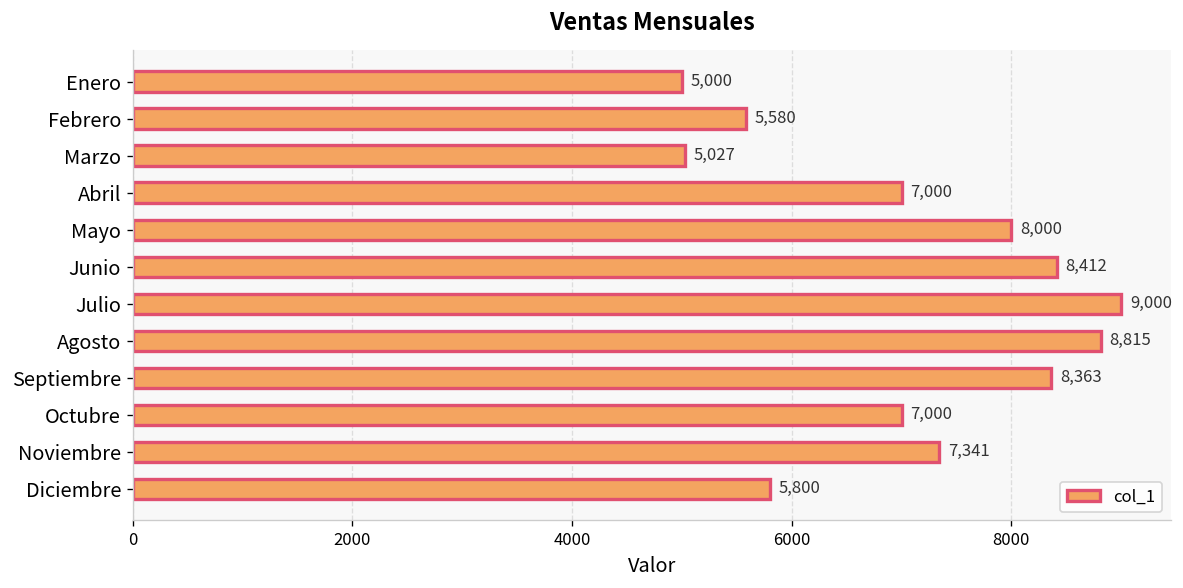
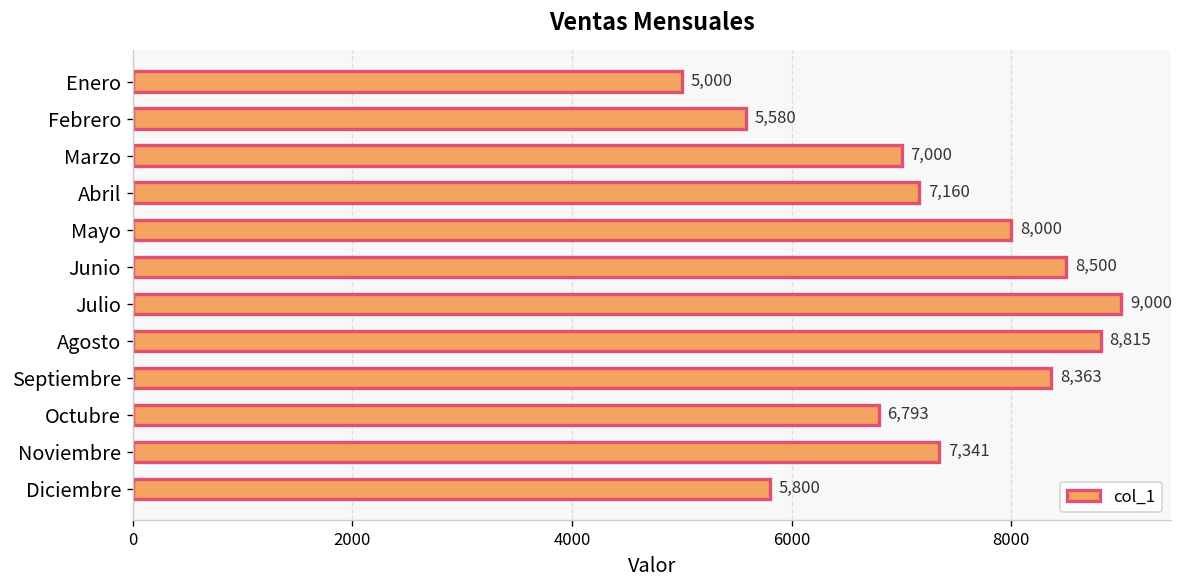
  {
    "Enero": "5,000",
    "Febrero": "5,580",
-   "Marzo": "5,027",
-   "Abril": "7,000",
+   "Marzo": "7,000",
+   "Abril": "7,160",
    "Mayo": "8,000",
-   "Junio": "8,412",
+   "Junio": "8,500",
    "Julio": "9,000",
    "Agosto": "8,815",
    "Septiembre": "8,363",
-   "Octubre": "7,000",
+   "Octubre": "6,793",
    "Noviembre": "7,341",
    "Diciembre": "5,800"
  }
